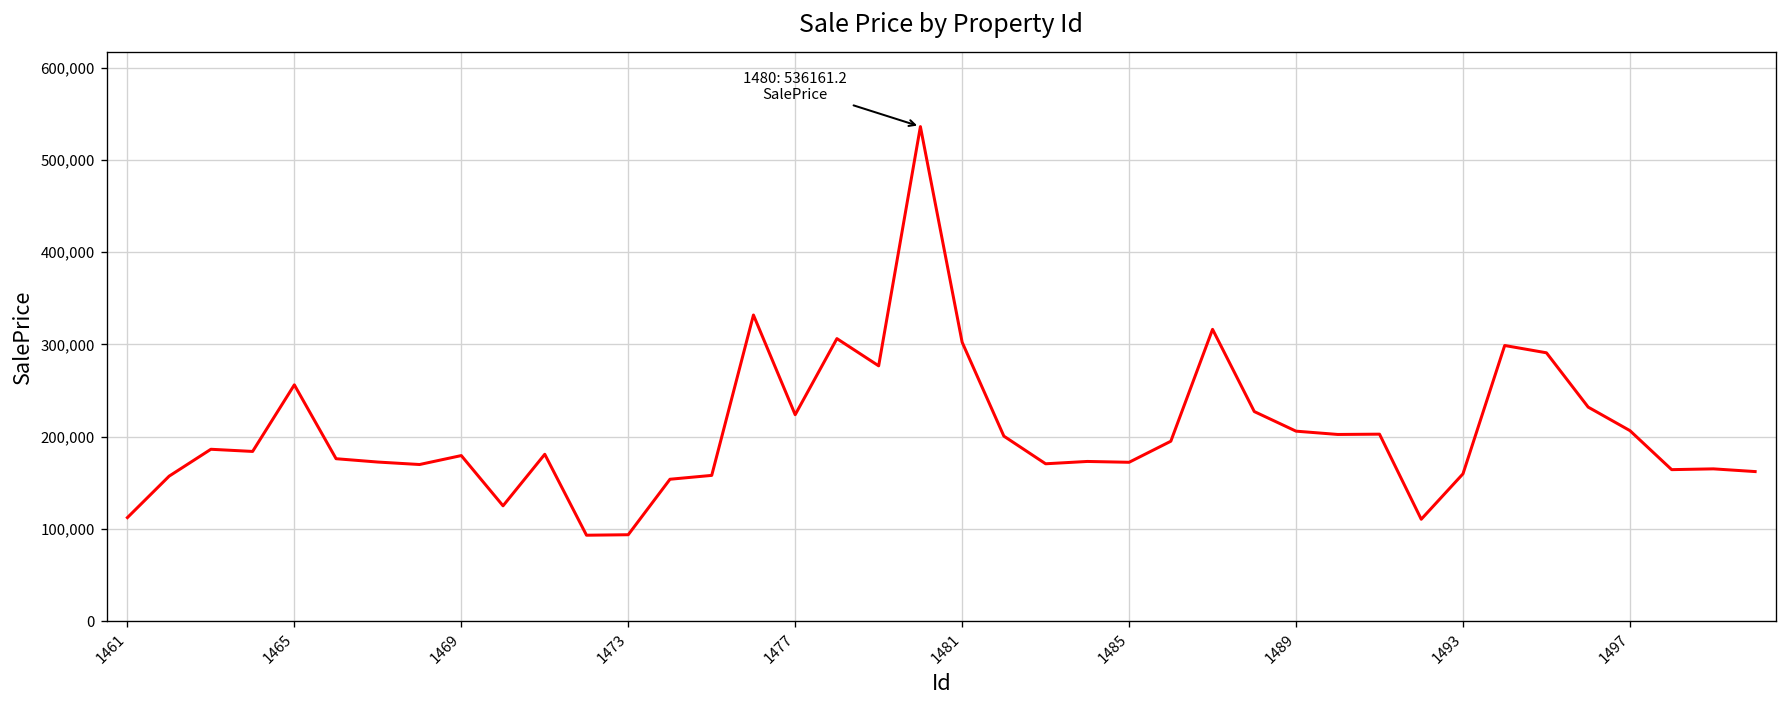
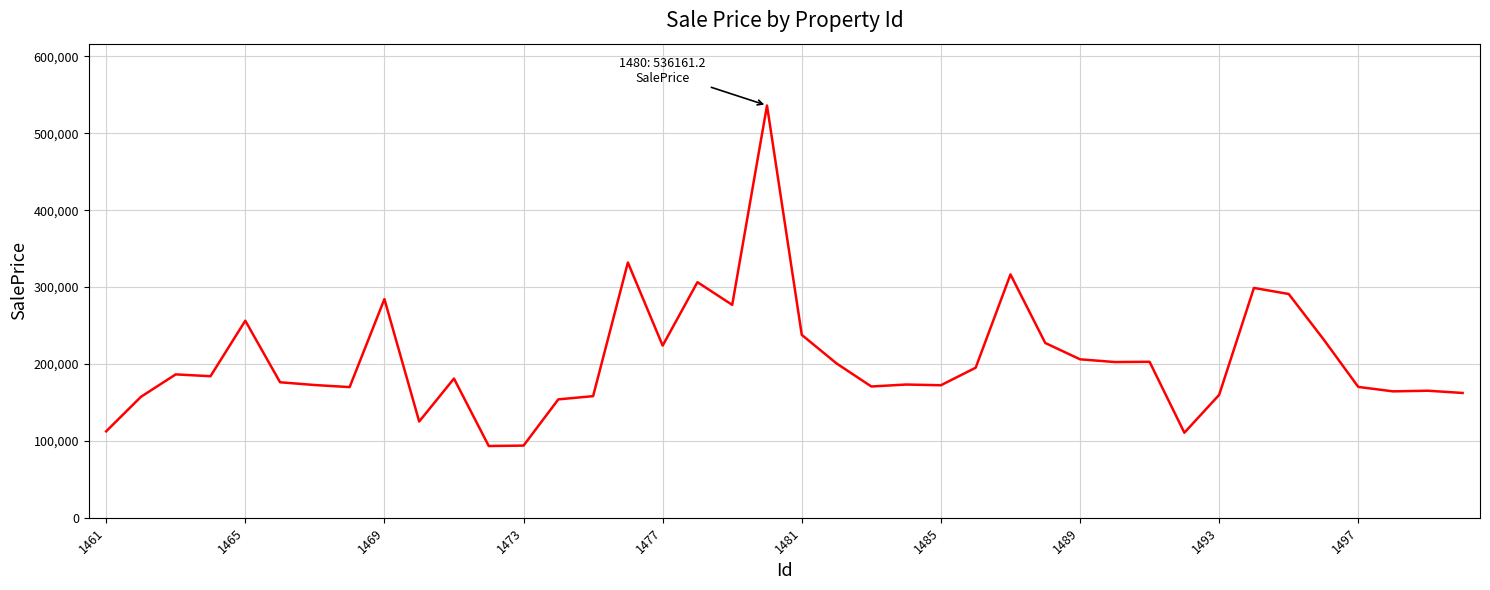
  {
    "1461": "110,000",
    "1465": "260,000",
-   "1469": "180,000",
+   "1469": "280,000",
    "1473": "90,000",
    "1477": "220,000",
-   "1481": "300,000",
+   "1481": "240,000",
    "1485": "170,000",
    "1489": "210,000",
    "1493": "160,000",
-   "1497": "210,000"
+   "1497": "170,000"
  }
